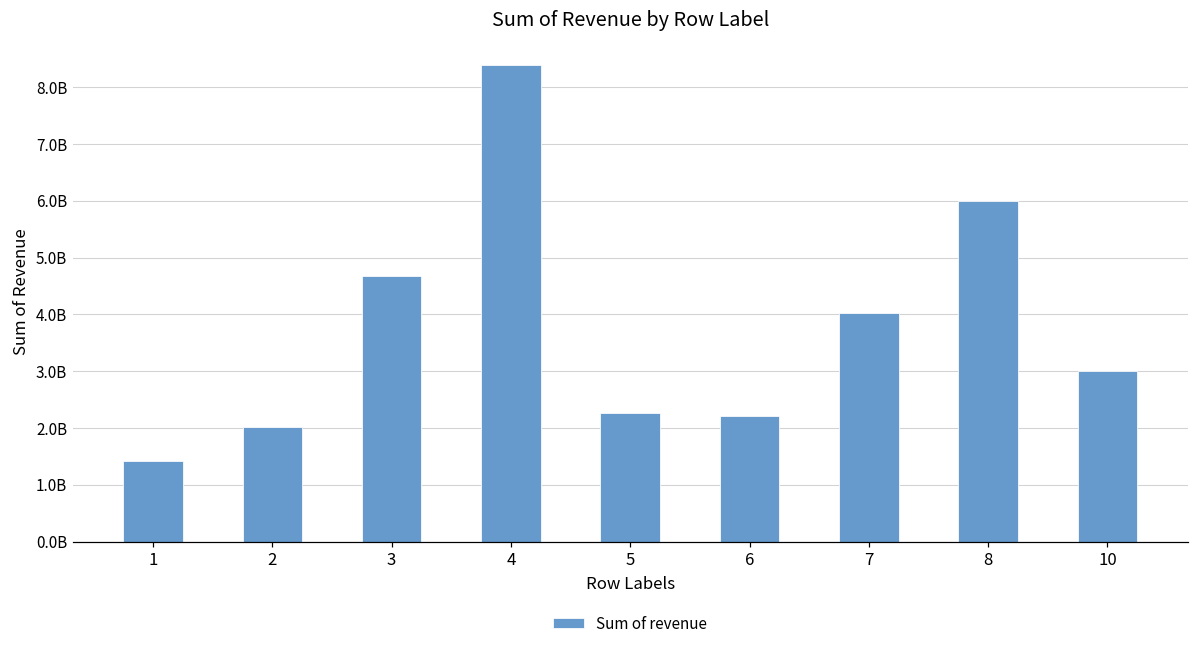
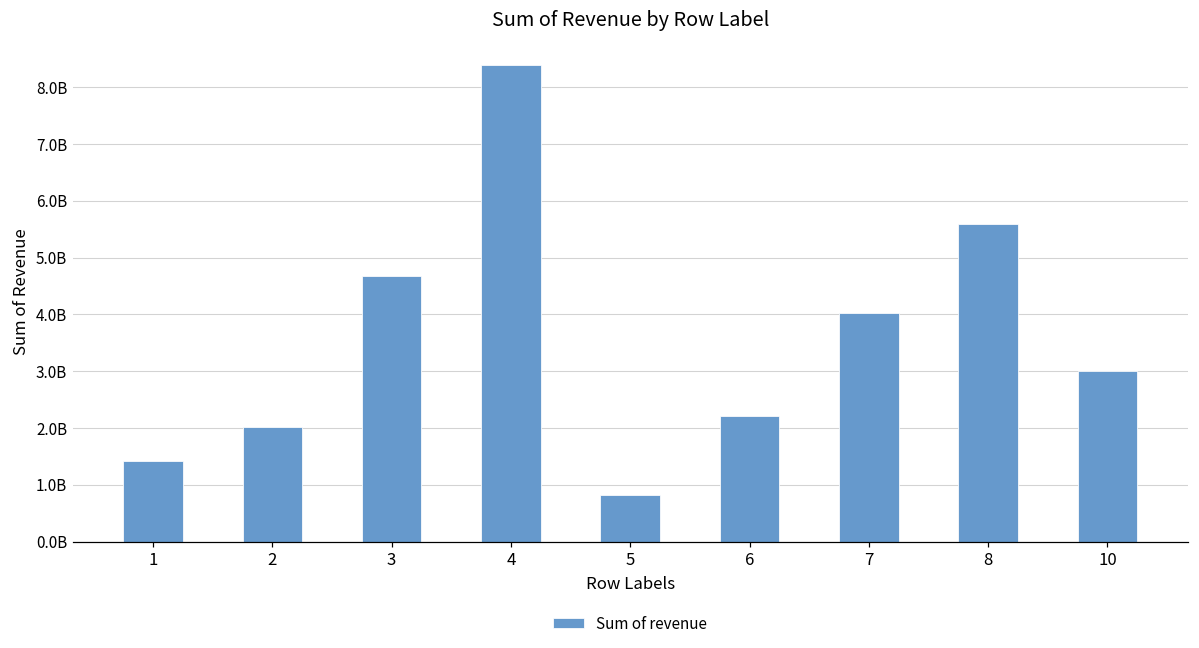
  {
    "1": 1400000000,
    "2": 2000000000,
    "3": 4700000000,
    "4": 8400000000,
-   "5": 2300000000,
+   "5": 800000000,
    "6": 2200000000,
    "7": 4000000000,
-   "8": 6000000000,
+   "8": 5600000000,
    "10": 3000000000
  }
